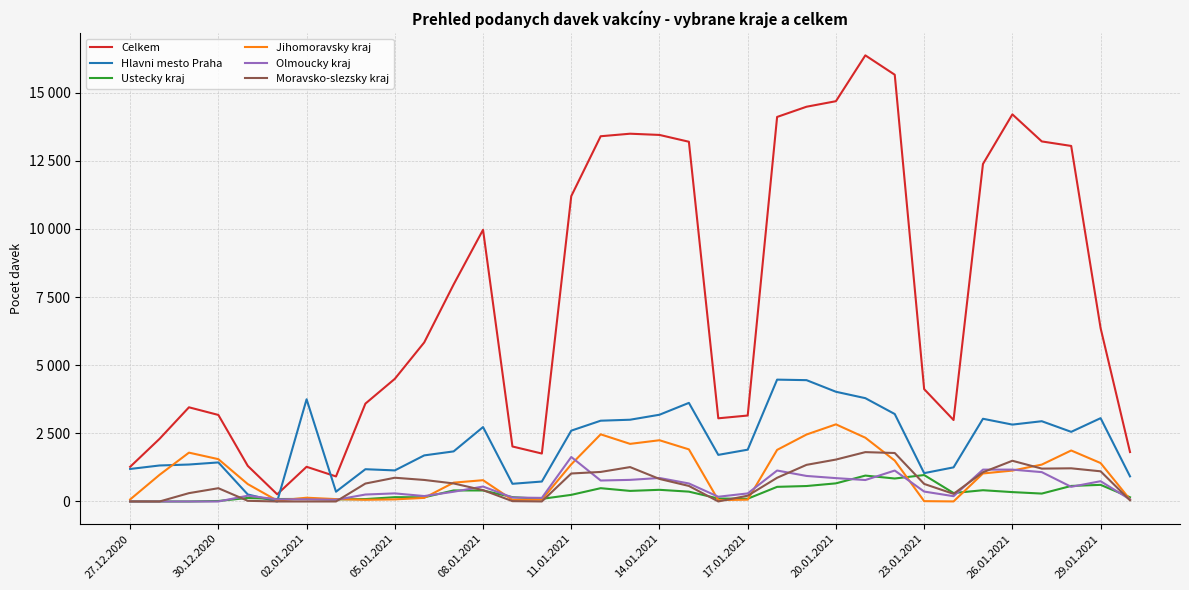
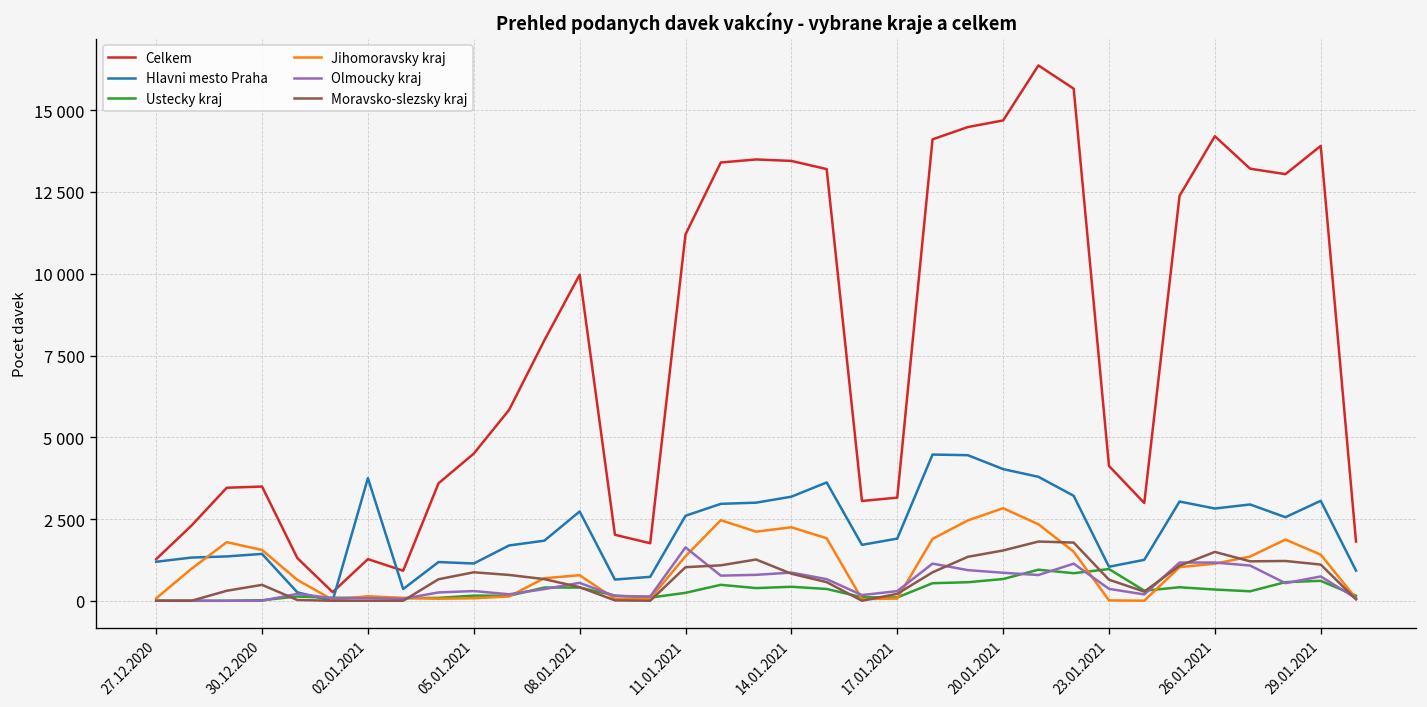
  {
    "Celkem": {
-     "30.12.2020": 3200,
+     "30.12.2020": 3500,
      "02.01.2021": 1300,
      "05.01.2021": 4500,
      "08.01.2021": 10000,
      "11.01.2021": 11200,
      "14.01.2021": 13500,
      "17.01.2021": 3200,
      "20.01.2021": 14700,
      "23.01.2021": 4100,
      "26.01.2021": 14200,
-     "29.01.2021": 6400
+     "29.01.2021": 13900
    },
    "Hlavni mesto Praha": {
      "30.12.2020": 1400,
      "02.01.2021": 3800,
      "05.01.2021": 1100,
      "08.01.2021": 2700,
      "11.01.2021": 2600,
      "14.01.2021": 3200,
      "17.01.2021": 1900,
      "20.01.2021": 4000,
      "26.01.2021": 2800,
      "29.01.2021": 3100
    },
    "Ustecky kraj": {
      "11.01.2021": 200,
      "14.01.2021": 400,
      "20.01.2021": 700,
      "26.01.2021": 300,
      "29.01.2021": 600
    },
    "Jihomoravsky kraj": {
      "30.12.2020": 1600,
      "08.01.2021": 800,
      "11.01.2021": 1400,
      "14.01.2021": 2200,
      "20.01.2021": 2800,
      "23.01.2021": 0,
      "29.01.2021": 1400
    },
    "Olmoucky kraj": {
      "05.01.2021": 300,
      "08.01.2021": 500,
      "11.01.2021": 1600,
      "20.01.2021": 900,
      "23.01.2021": 400,
      "29.01.2021": 700
    },
    "Moravsko-slezsky kraj": {
      "30.12.2020": 500,
      "05.01.2021": 900,
      "11.01.2021": 1000,
      "20.01.2021": 1500,
      "23.01.2021": 600,
      "26.01.2021": 1500,
      "29.01.2021": 1100
    }
  }
